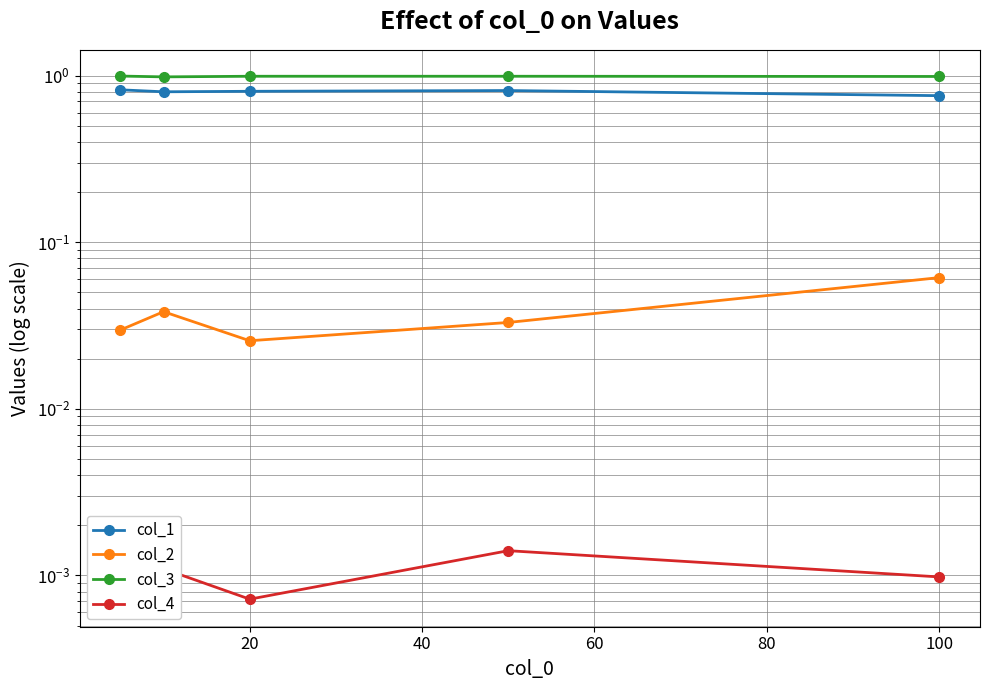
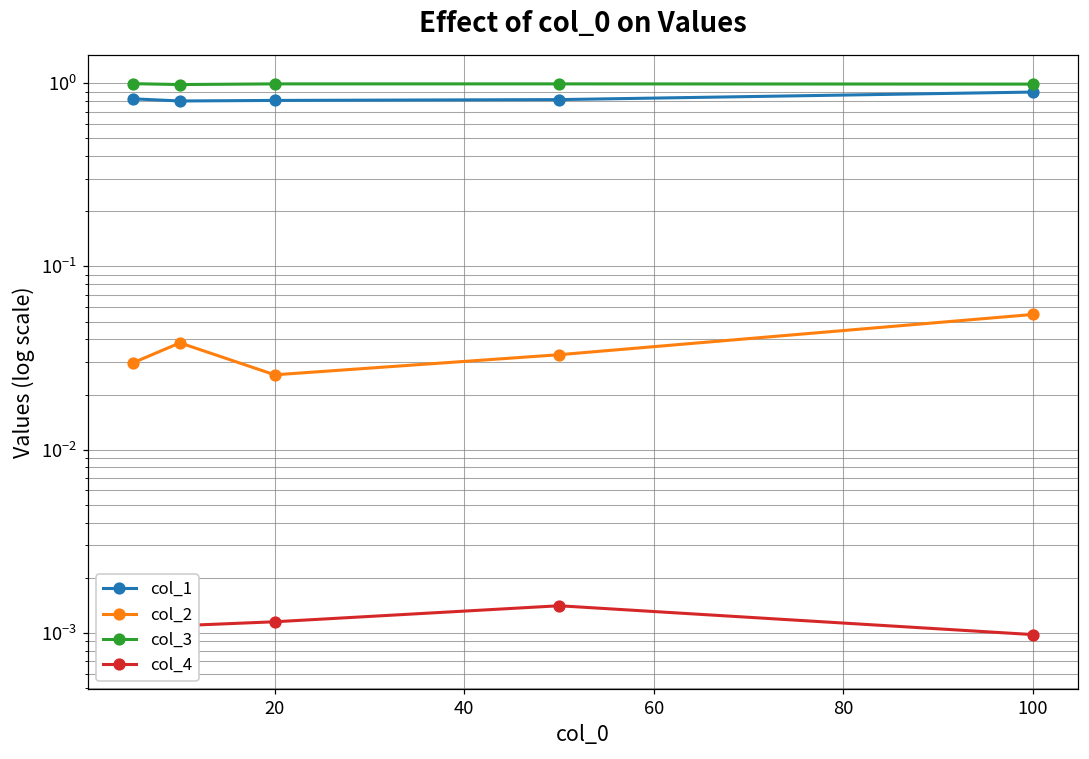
  {
    "col_1": {
      "20": 0.8,
-     "100": 0.8
+     "100": 0.9
    },
    "col_2": {
      "20": 0.026,
-     "100": 0.061
+     "100": 0.055
    },
    "col_3": {
      "20": 1.0,
      "100": 1.0
    },
    "col_4": {
-     "20": 0.00072,
+     "20": 0.0012,
      "100": 0.0010
    }
  }
